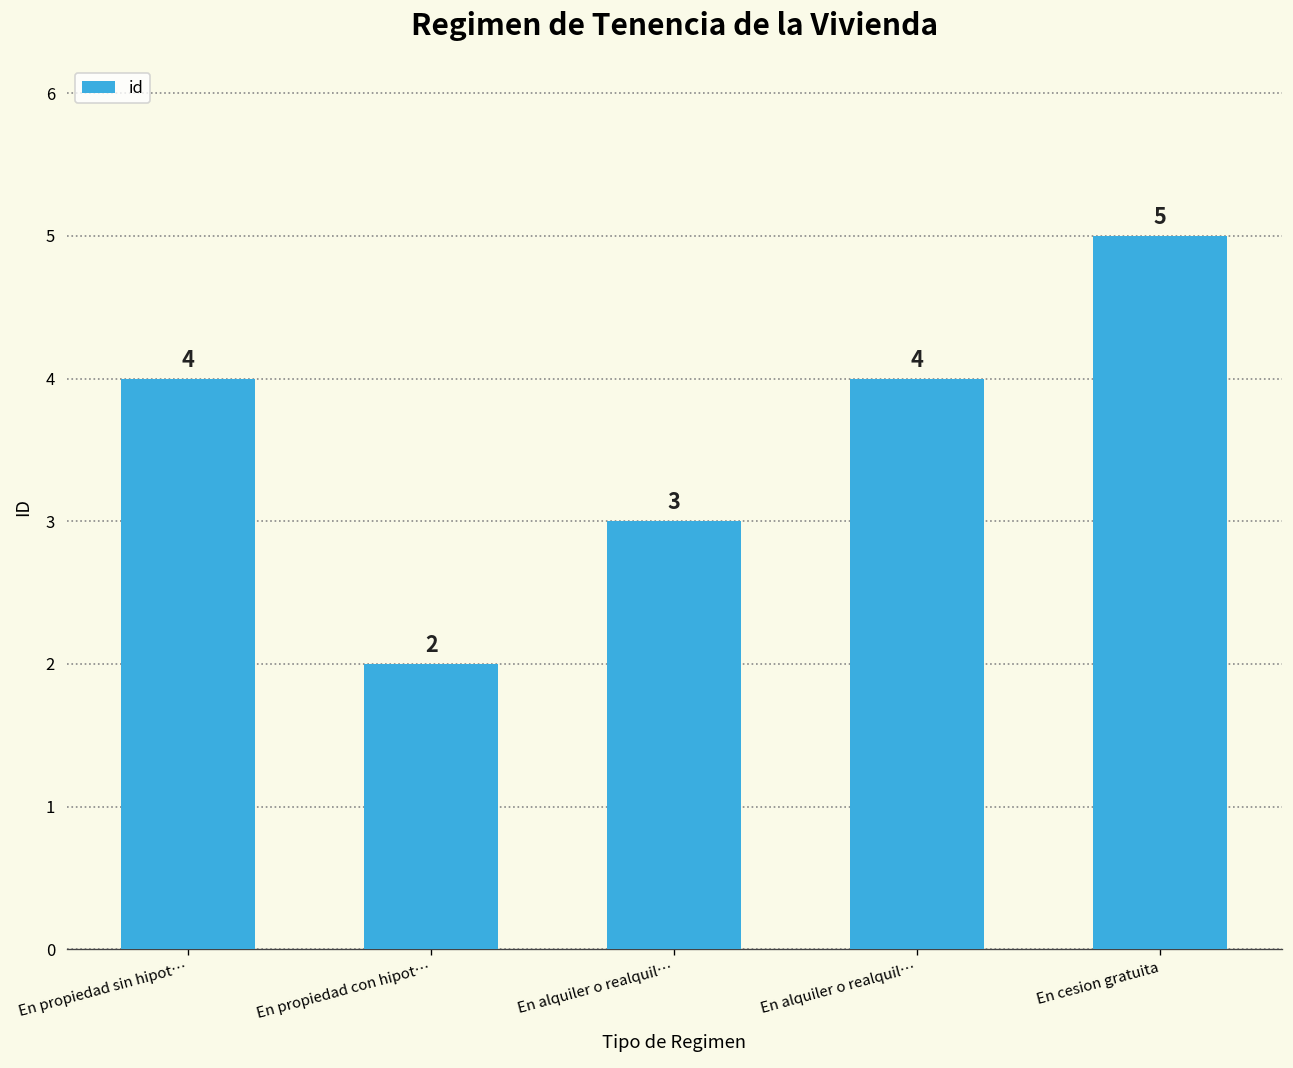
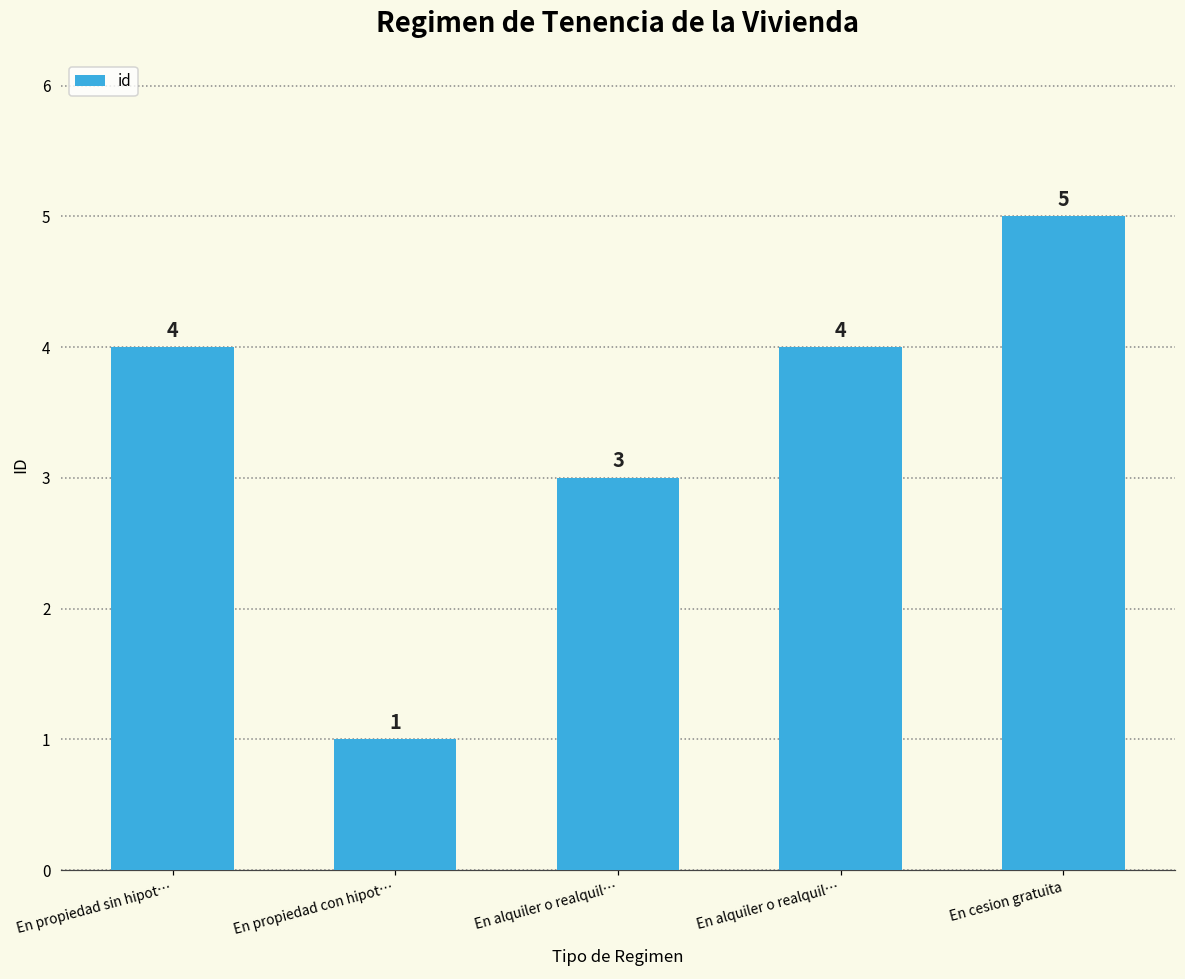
  {
    "En propiedad sin hipot…": 4,
-   "En propiedad con hipot…": 2,
+   "En propiedad con hipot…": 1,
    "En cesion gratuita": 5
  }
